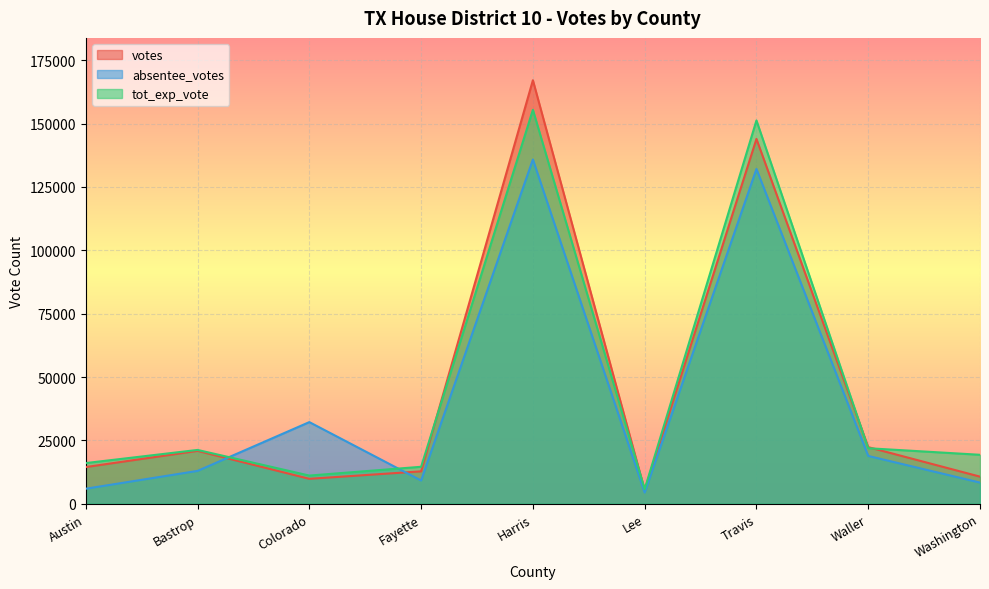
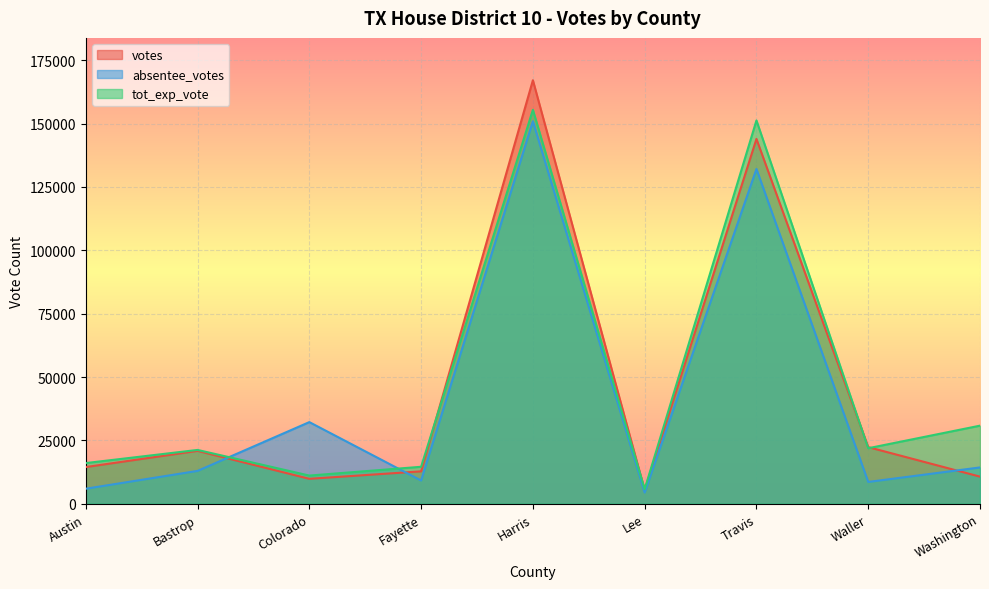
  {
    "votes": {
      "Austin": 14000,
      "Colorado": 10000,
      "Fayette": 13000,
      "Harris": 167000,
      "Travis": 144000,
      "Washington": 11000
    },
    "absentee_votes": {
      "Austin": 6000,
      "Bastrop": 13000,
      "Colorado": 32000,
      "Fayette": 9000,
-     "Harris": 136000,
+     "Harris": 151000,
      "Travis": 132000,
-     "Waller": 19000,
-     "Washington": 8000
+     "Waller": 9000,
+     "Washington": 14000
    },
    "tot_exp_vote": {
      "Austin": 16000,
      "Colorado": 11000,
      "Fayette": 15000,
      "Harris": 155000,
      "Travis": 151000,
-     "Washington": 19000
+     "Washington": 31000
    }
  }
